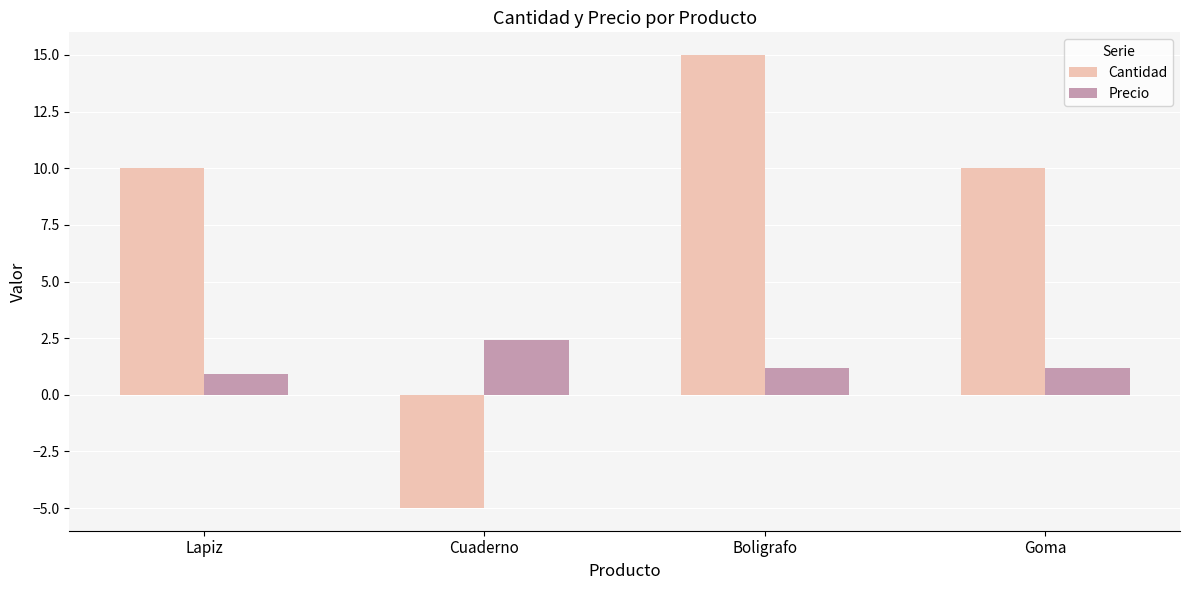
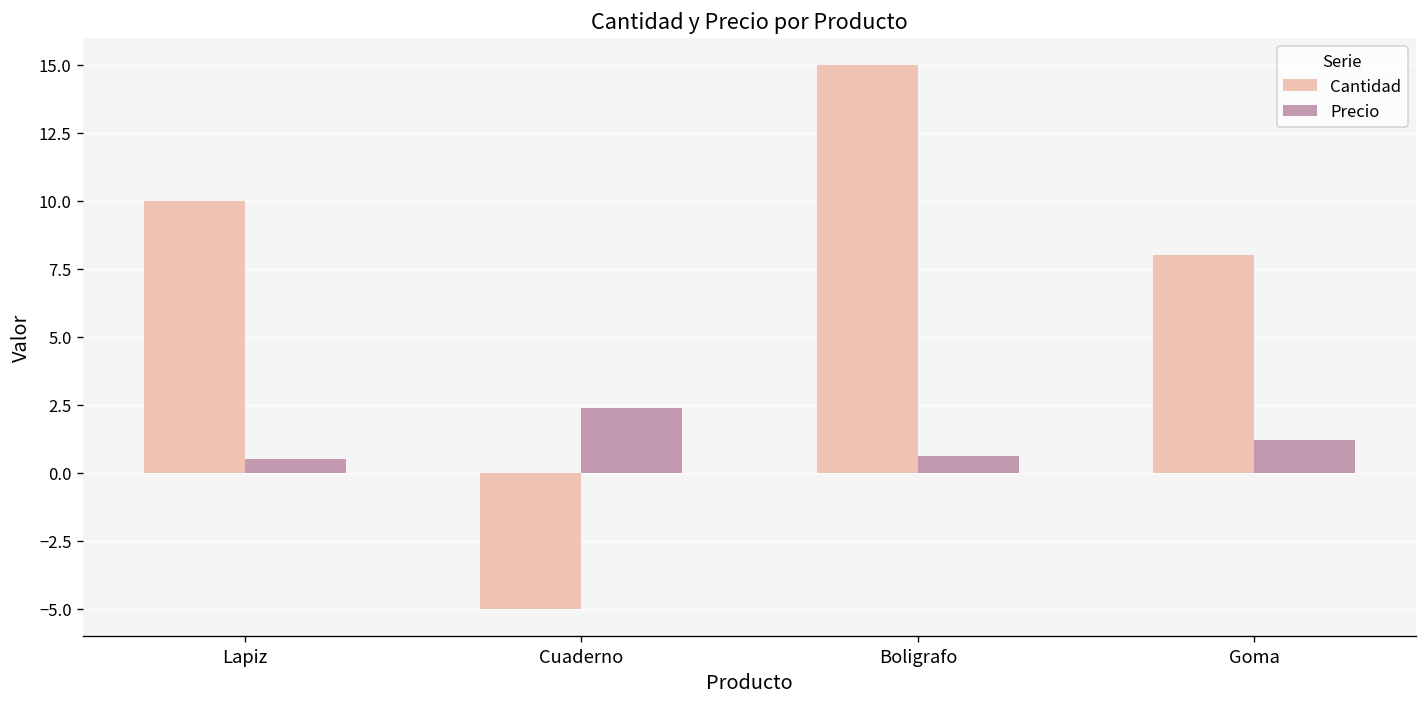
  {
    "Cantidad": {
      "Lapiz": 10,
      "Cuaderno": -5,
      "Boligrafo": 15,
-     "Goma": 10
+     "Goma": 8
    },
    "Precio": {
-     "Lapiz": 0.9,
+     "Lapiz": 0.5,
      "Cuaderno": 2.4,
-     "Boligrafo": 1.2,
+     "Boligrafo": 0.6,
      "Goma": 1.2
    }
  }
